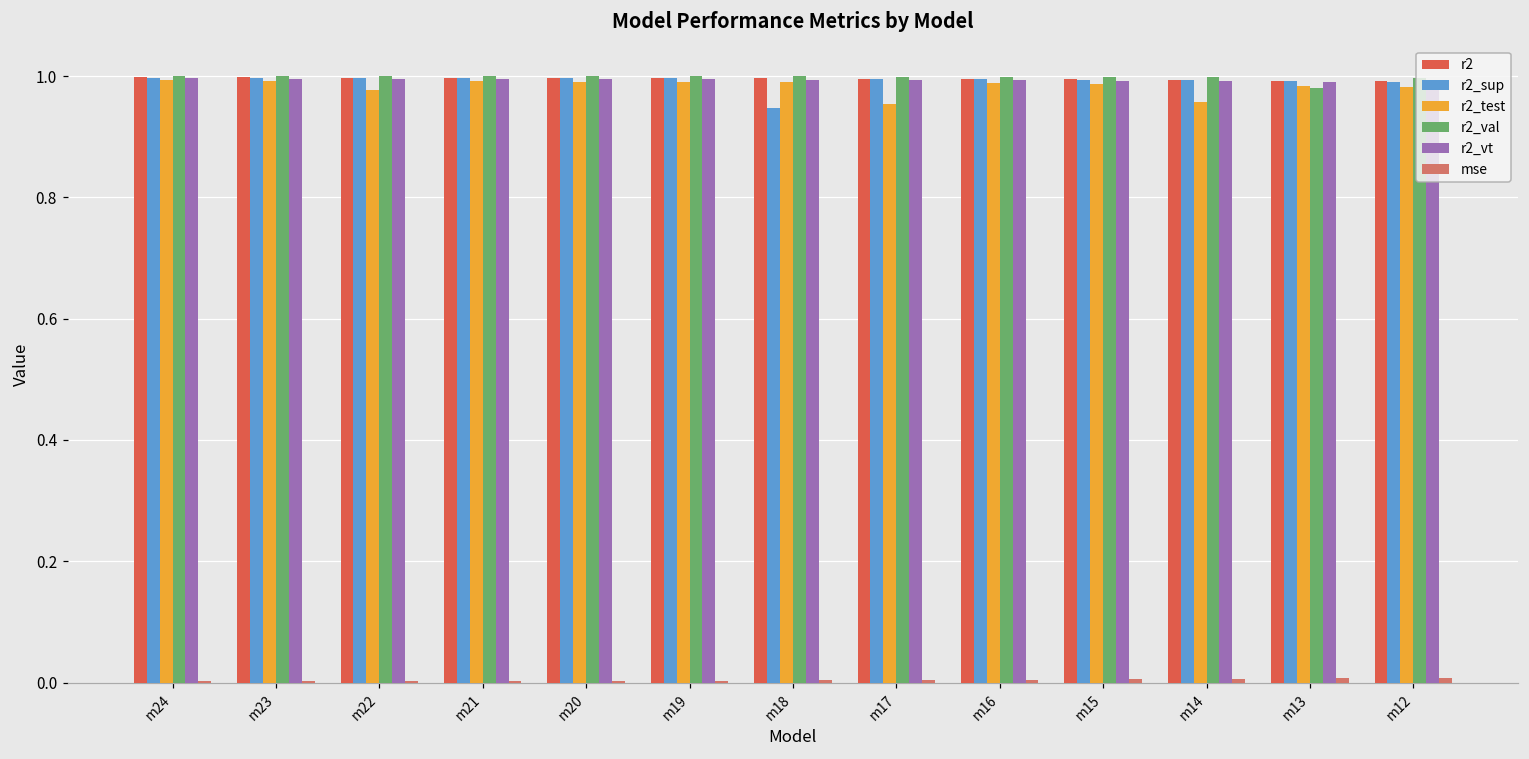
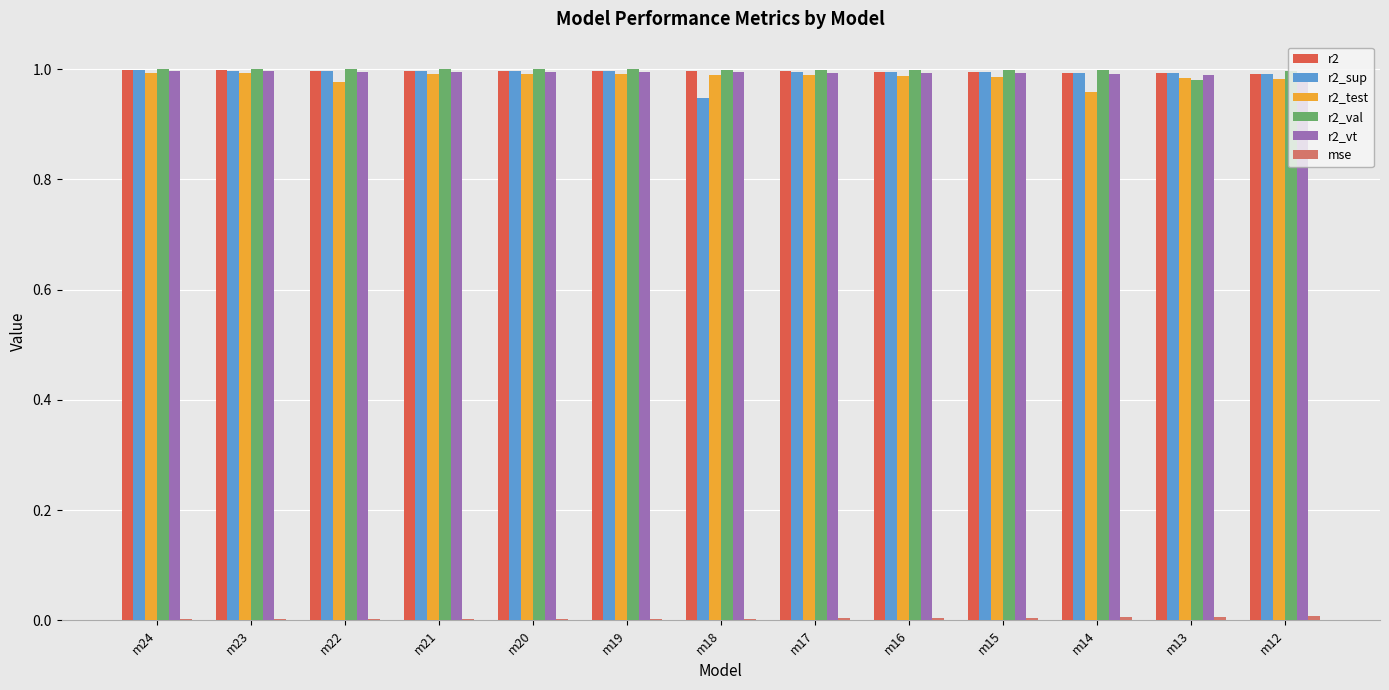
  {
    "r2_sup": {
      "m24": 1.00,
      "m23": 1.00,
      "m22": 1.00,
      "m21": 1.00,
      "m20": 1.00,
      "m19": 1.00,
      "m18": 0.95,
      "m17": 1.00,
      "m16": 0.99,
      "m15": 0.99,
      "m14": 0.99,
      "m13": 0.99,
      "m12": 0.99
    },
    "r2_test": {
      "m24": 0.99,
      "m23": 0.99,
      "m22": 0.98,
      "m21": 0.99,
      "m20": 0.99,
      "m19": 0.99,
      "m18": 0.99,
-     "m17": 0.95,
+     "m17": 0.99,
      "m16": 0.99,
      "m15": 0.99,
      "m14": 0.96,
      "m13": 0.98,
      "m12": 0.98
    },
    "r2_val": {
      "m24": 1.00,
      "m23": 1.00,
      "m22": 1.00,
      "m21": 1.00,
      "m20": 1.00,
      "m19": 1.00,
      "m18": 1.00,
      "m17": 1.00,
      "m16": 1.00,
      "m15": 1.00,
      "m14": 1.00,
      "m13": 0.98
    },
    "r2_vt": {
      "m24": 1.00,
      "m23": 1.00,
      "m22": 1.00,
      "m21": 1.00,
      "m20": 1.00,
      "m19": 0.99,
      "m18": 0.99,
      "m17": 0.99,
      "m16": 0.99,
      "m15": 0.99,
      "m14": 0.99,
      "m13": 0.99
    }
  }
